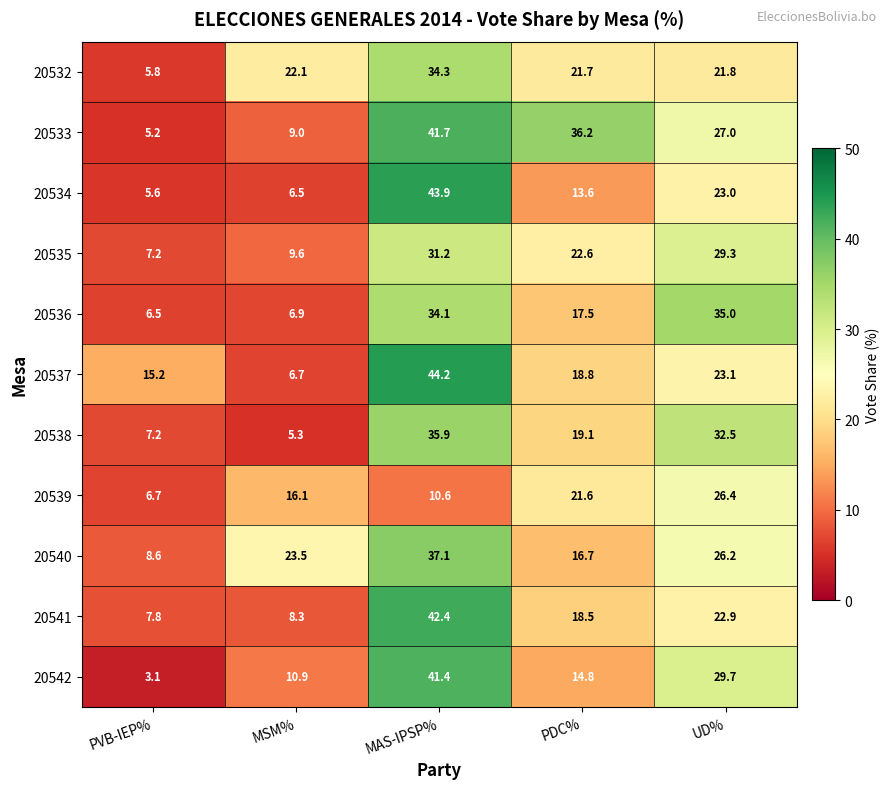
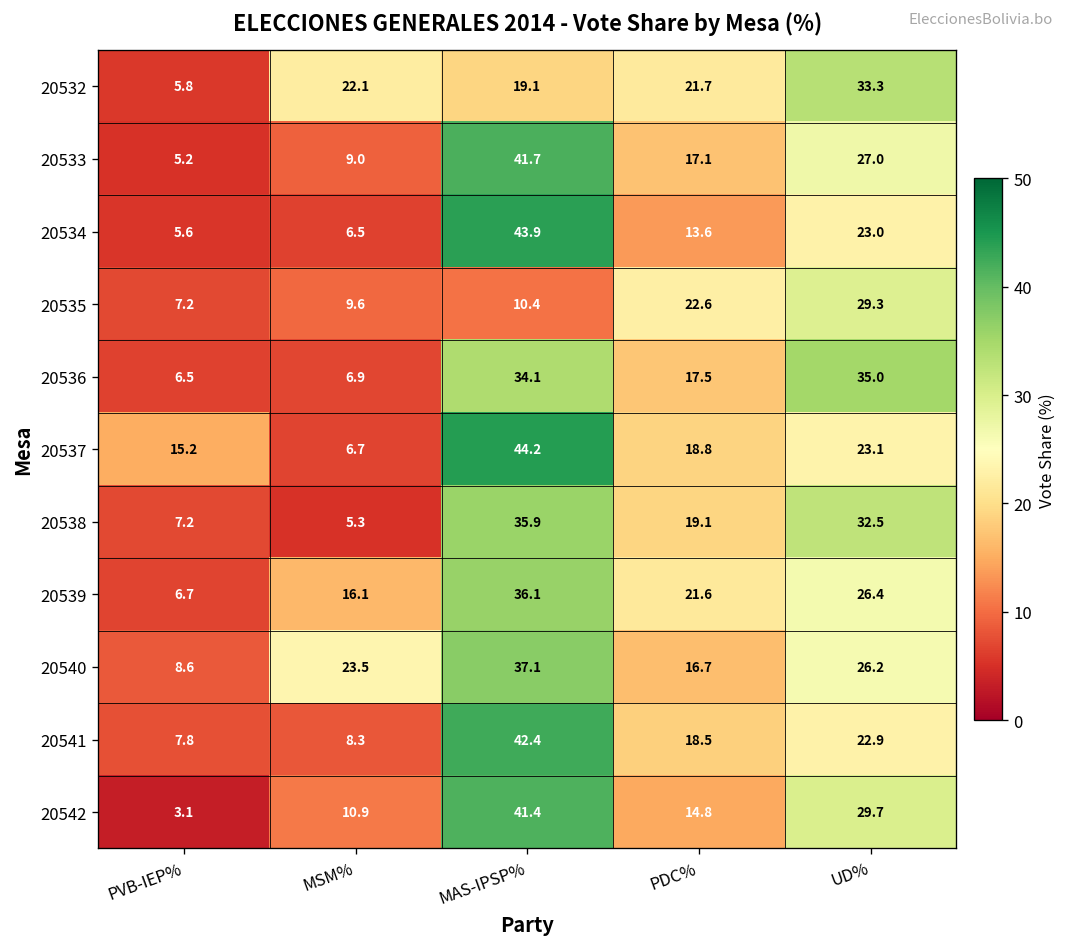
  {
    "20532": {
      "PVB-IEP%": 5.8,
      "MSM%": 22.1,
-     "MAS-IPSP%": 34.3,
+     "MAS-IPSP%": 19.1,
      "PDC%": 21.7,
-     "UD%": 21.8
+     "UD%": 33.3
    },
    "20533": {
      "PVB-IEP%": 5.2,
      "MSM%": 9.0,
      "MAS-IPSP%": 41.7,
-     "PDC%": 36.2,
+     "PDC%": 17.1,
      "UD%": 27.0
    },
    "20534": {
      "PVB-IEP%": 5.6,
      "MSM%": 6.5,
      "MAS-IPSP%": 43.9,
      "PDC%": 13.6,
      "UD%": 23.0
    },
    "20535": {
      "PVB-IEP%": 7.2,
      "MSM%": 9.6,
-     "MAS-IPSP%": 31.2,
+     "MAS-IPSP%": 10.4,
      "PDC%": 22.6,
      "UD%": 29.3
    },
    "20536": {
      "PVB-IEP%": 6.5,
      "MSM%": 6.9,
      "MAS-IPSP%": 34.1,
      "PDC%": 17.5,
      "UD%": 35.0
    },
    "20537": {
      "PVB-IEP%": 15.2,
      "MSM%": 6.7,
      "MAS-IPSP%": 44.2,
      "PDC%": 18.8,
      "UD%": 23.1
    },
    "20538": {
      "PVB-IEP%": 7.2,
      "MSM%": 5.3,
      "MAS-IPSP%": 35.9,
      "PDC%": 19.1,
      "UD%": 32.5
    },
    "20539": {
      "PVB-IEP%": 6.7,
      "MSM%": 16.1,
-     "MAS-IPSP%": 10.6,
+     "MAS-IPSP%": 36.1,
      "PDC%": 21.6,
      "UD%": 26.4
    },
    "20540": {
      "PVB-IEP%": 8.6,
      "MSM%": 23.5,
      "MAS-IPSP%": 37.1,
      "PDC%": 16.7,
      "UD%": 26.2
    },
    "20541": {
      "PVB-IEP%": 7.8,
      "MSM%": 8.3,
      "MAS-IPSP%": 42.4,
      "PDC%": 18.5,
      "UD%": 22.9
    },
    "20542": {
      "PVB-IEP%": 3.1,
      "MSM%": 10.9,
      "MAS-IPSP%": 41.4,
      "PDC%": 14.8,
      "UD%": 29.7
    }
  }
